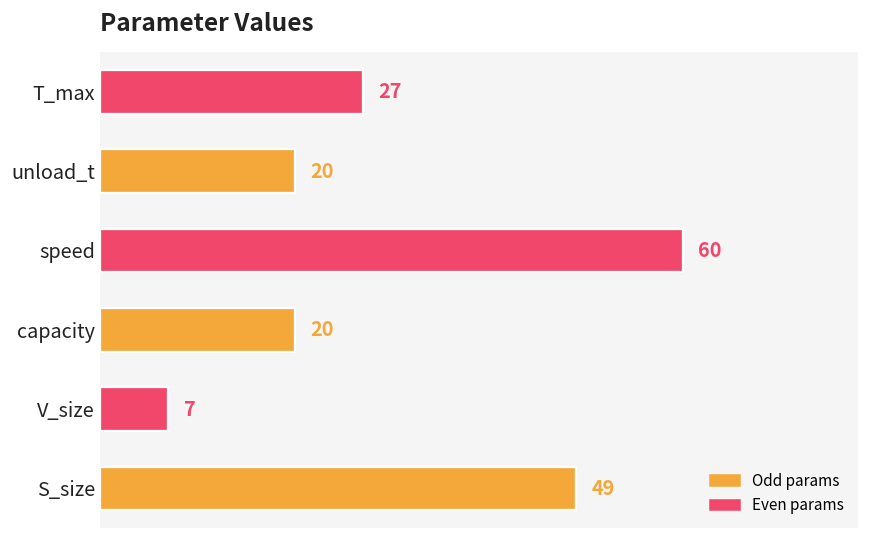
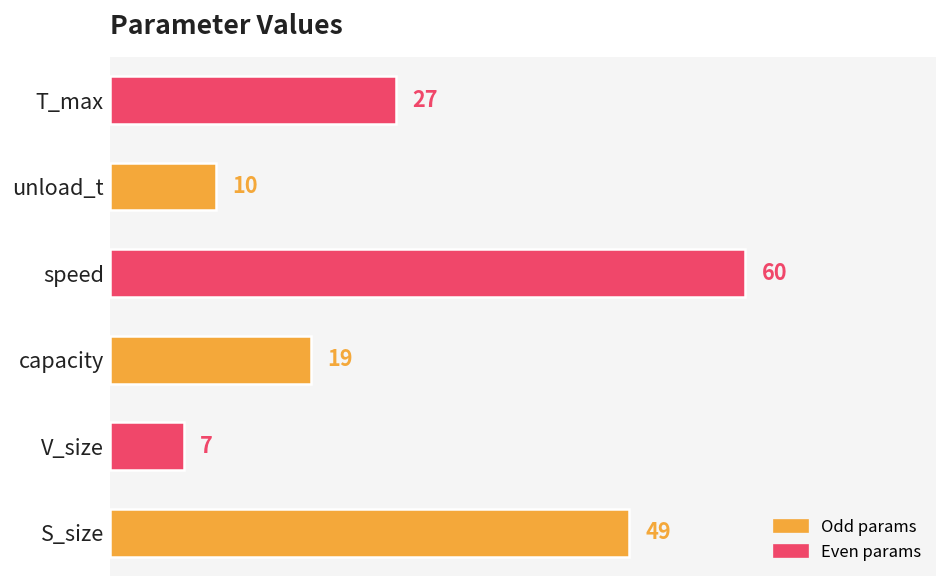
  {
    "T_max": 27,
-   "unload_t": 20,
+   "unload_t": 10,
    "speed": 60,
-   "capacity": 20,
+   "capacity": 19,
    "V_size": 7,
    "S_size": 49
  }
